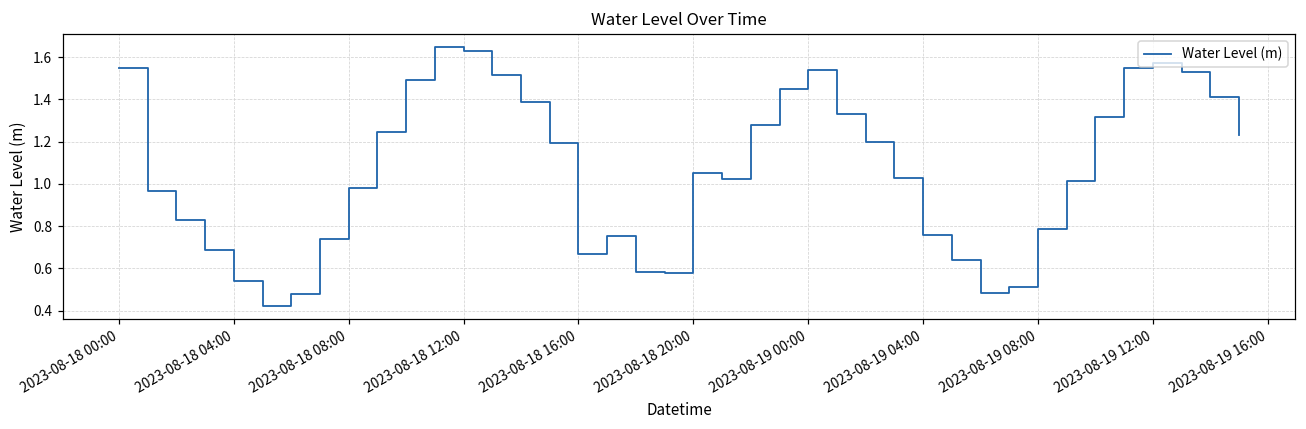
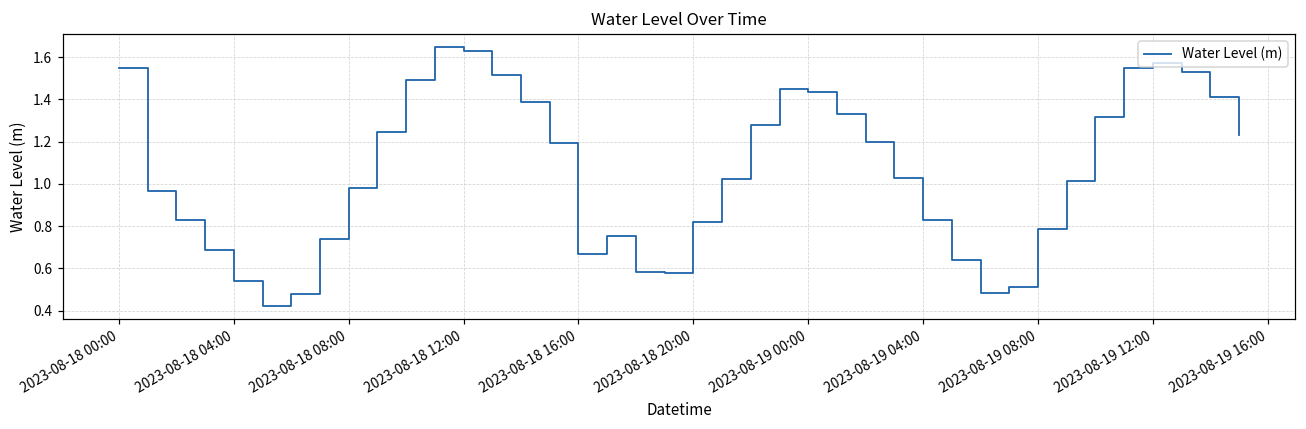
  {
    "2023-08-18 00:00": 1.55,
    "2023-08-18 04:00": 0.54,
    "2023-08-18 08:00": 0.98,
    "2023-08-18 12:00": 1.63,
    "2023-08-18 16:00": 0.67,
-   "2023-08-18 20:00": 1.05,
-   "2023-08-19 00:00": 1.54,
-   "2023-08-19 04:00": 0.76,
+   "2023-08-18 20:00": 0.82,
+   "2023-08-19 00:00": 1.44,
+   "2023-08-19 04:00": 0.83,
    "2023-08-19 08:00": 0.79
  }
